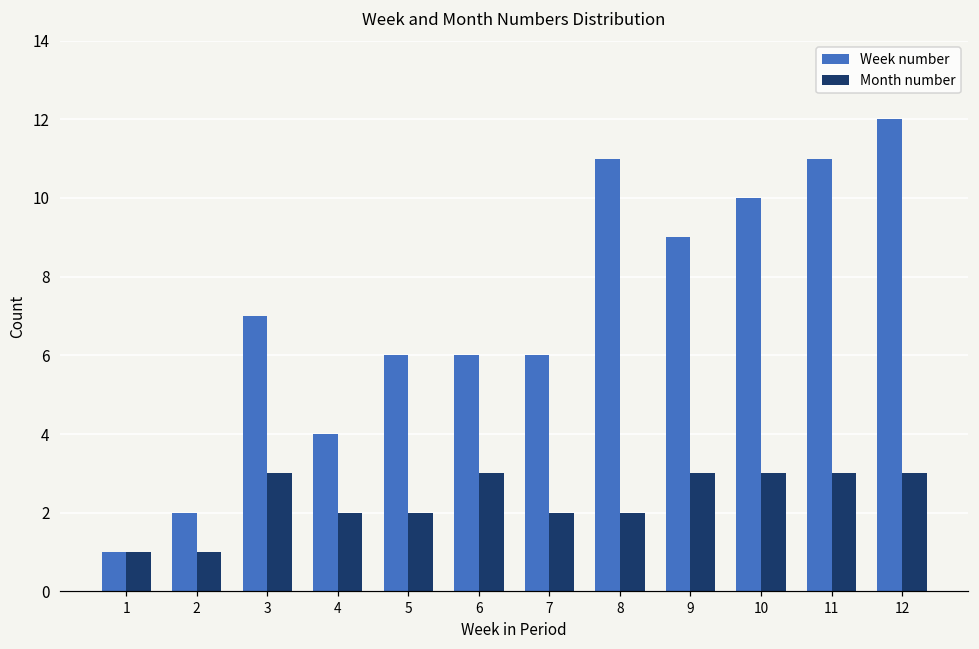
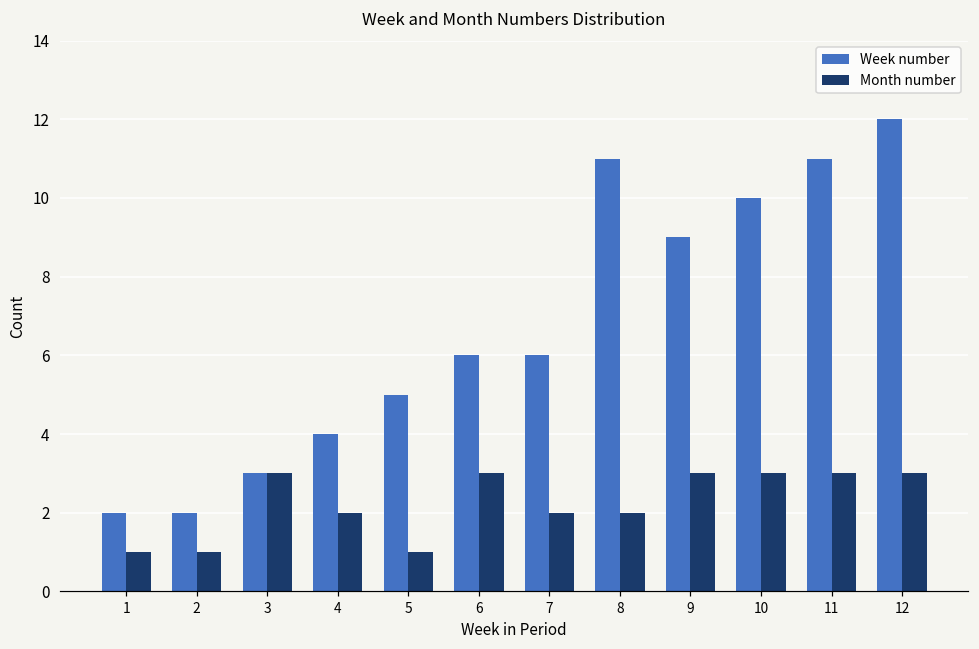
  {
    "Week number": {
-     "1": 1,
+     "1": 2,
      "2": 2,
-     "3": 7,
+     "3": 3,
      "4": 4,
-     "5": 6,
+     "5": 5,
      "6": 6,
      "7": 6,
      "8": 11,
      "9": 9,
      "10": 10,
      "11": 11,
      "12": 12
    },
    "Month number": {
      "1": 1,
      "2": 1,
      "3": 3,
      "4": 2,
-     "5": 2,
+     "5": 1,
      "6": 3,
      "7": 2,
      "8": 2,
      "9": 3,
      "10": 3,
      "11": 3,
      "12": 3
    }
  }
